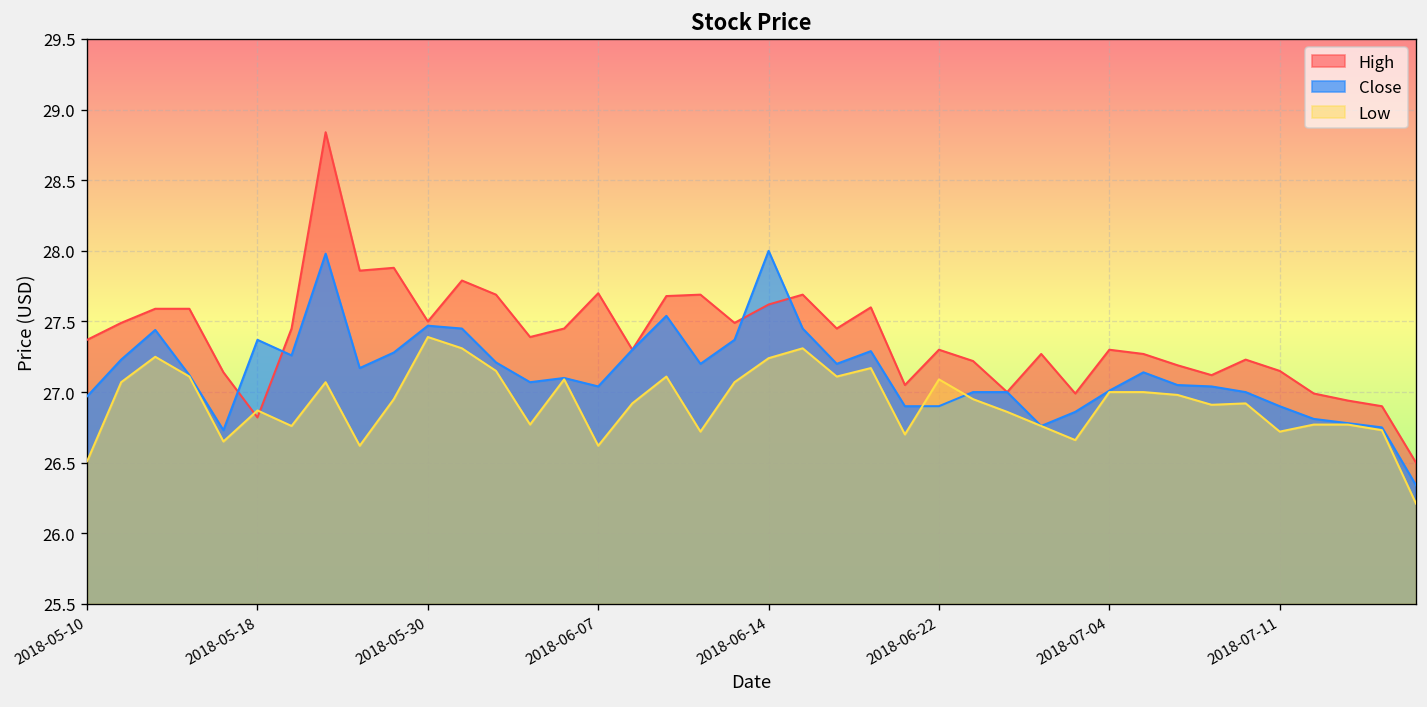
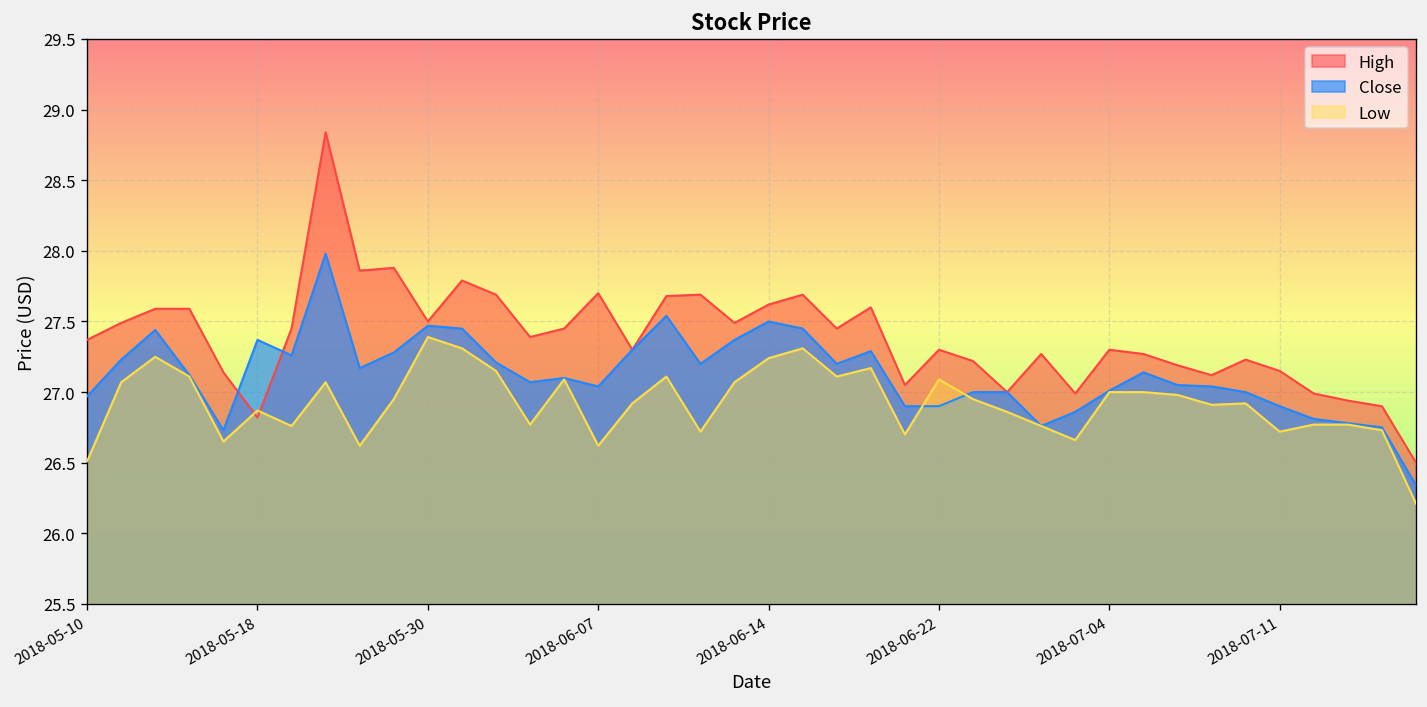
  {
    "High": {
      "2018-05-10": 27.37,
      "2018-05-18": 26.8,
      "2018-05-30": 27.5,
      "2018-06-07": 27.7,
      "2018-06-14": 27.6,
      "2018-06-22": 27.3,
      "2018-07-04": 27.3,
      "2018-07-11": 27.15
    },
    "Close": {
      "2018-05-10": 26.97,
      "2018-05-18": 27.37,
      "2018-05-30": 27.47,
      "2018-06-07": 27.04,
-     "2018-06-14": 28.0,
+     "2018-06-14": 27.5,
      "2018-06-22": 26.9,
      "2018-07-11": 26.9
    },
    "Low": {
      "2018-05-10": 26.5,
      "2018-05-18": 26.87,
      "2018-05-30": 27.4,
      "2018-06-07": 26.6,
      "2018-06-14": 27.24,
      "2018-06-22": 27.1,
      "2018-07-11": 26.7
    }
  }
